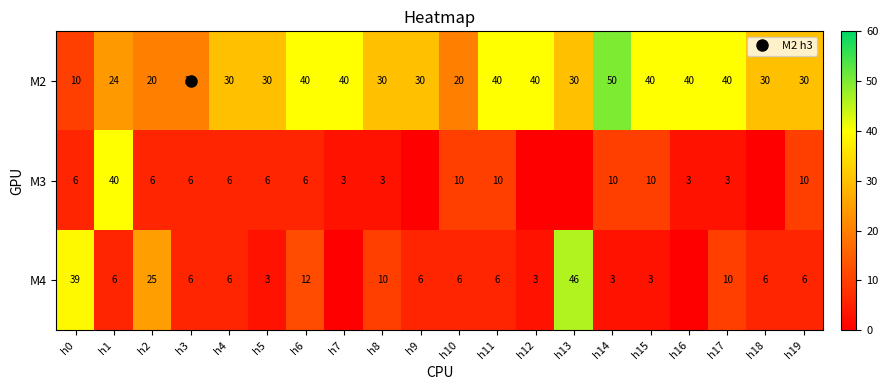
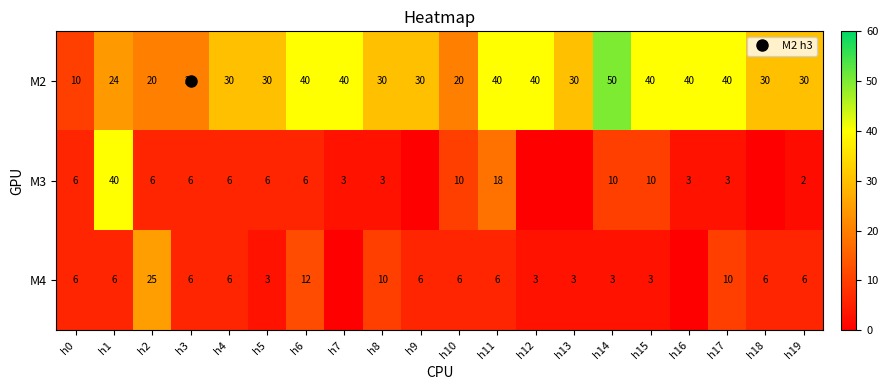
  {
    "M2": {
      "h0": 10,
      "h1": 24,
      "h2": 20,
      "h4": 30,
      "h5": 30,
      "h6": 40,
      "h7": 40,
      "h8": 30,
      "h9": 30,
      "h10": 20,
      "h11": 40,
      "h12": 40,
      "h13": 30,
      "h14": 50,
      "h15": 40,
      "h16": 40,
      "h17": 40,
      "h18": 30,
      "h19": 30
    },
    "M3": {
      "h0": 6,
      "h1": 40,
      "h2": 6,
      "h3": 6,
      "h4": 6,
      "h5": 6,
      "h6": 6,
      "h7": 3,
      "h8": 3,
      "h10": 10,
-     "h11": 10,
+     "h11": 18,
      "h14": 10,
      "h15": 10,
      "h16": 3,
      "h17": 3,
-     "h19": 10
+     "h19": 2
    },
    "M4": {
-     "h0": 39,
+     "h0": 6,
      "h1": 6,
      "h2": 25,
      "h3": 6,
      "h4": 6,
      "h5": 3,
      "h6": 12,
      "h8": 10,
      "h9": 6,
      "h10": 6,
      "h11": 6,
      "h12": 3,
-     "h13": 46,
+     "h13": 3,
      "h14": 3,
      "h15": 3,
      "h17": 10,
      "h18": 6,
      "h19": 6
    }
  }
